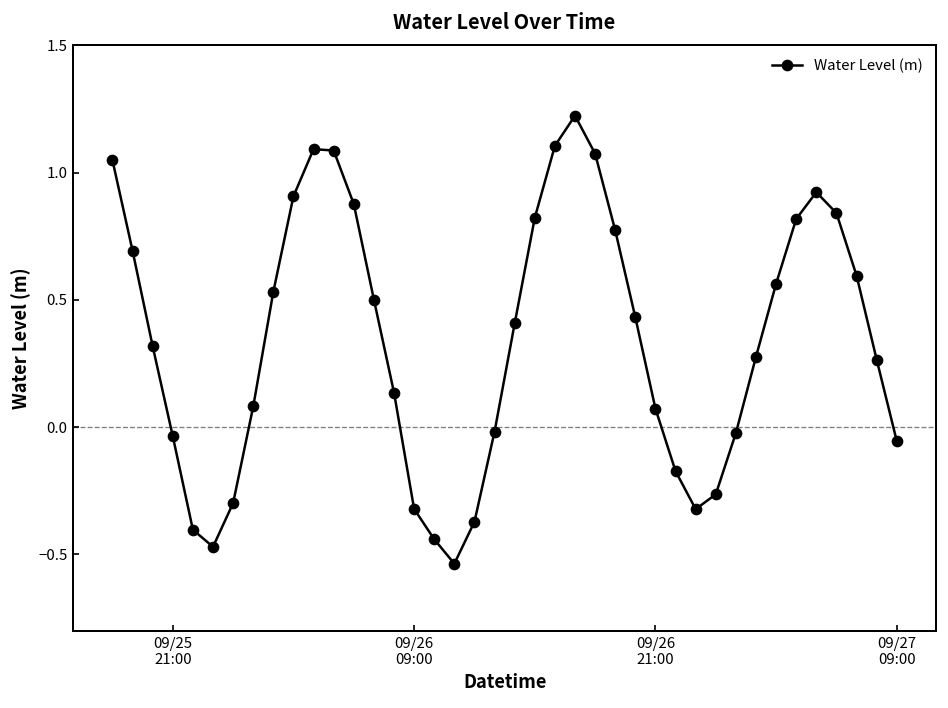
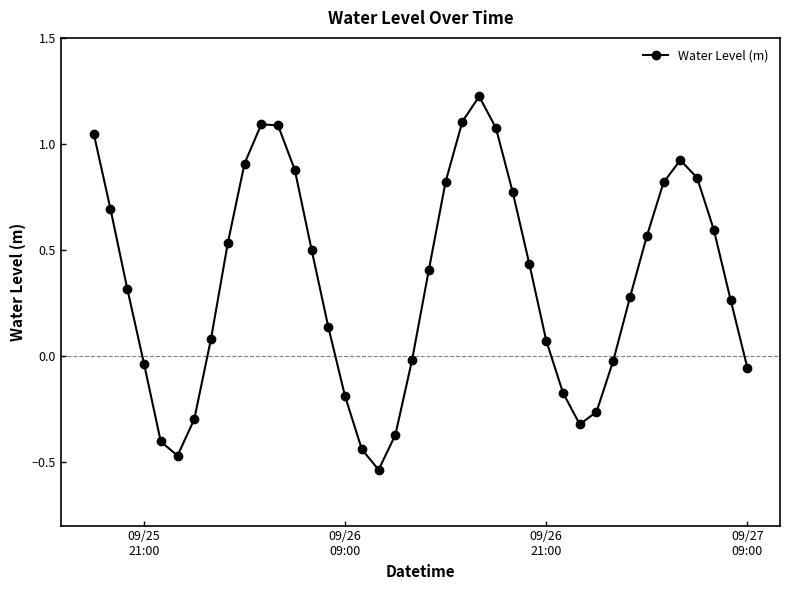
  {
    "09/25 21:00": -0.04,
-   "09/26 09:00": -0.32,
+   "09/26 09:00": -0.19,
    "09/26 21:00": 0.07,
    "09/27 09:00": -0.06
  }
